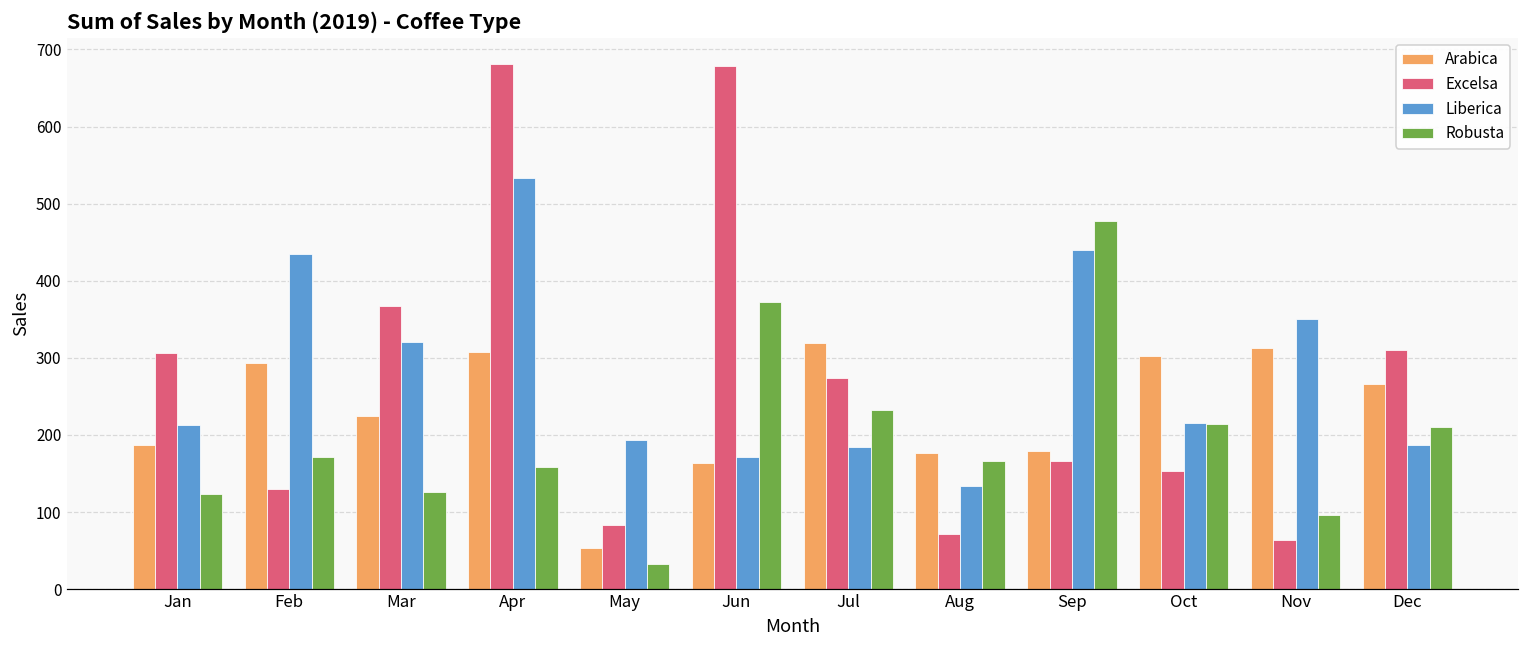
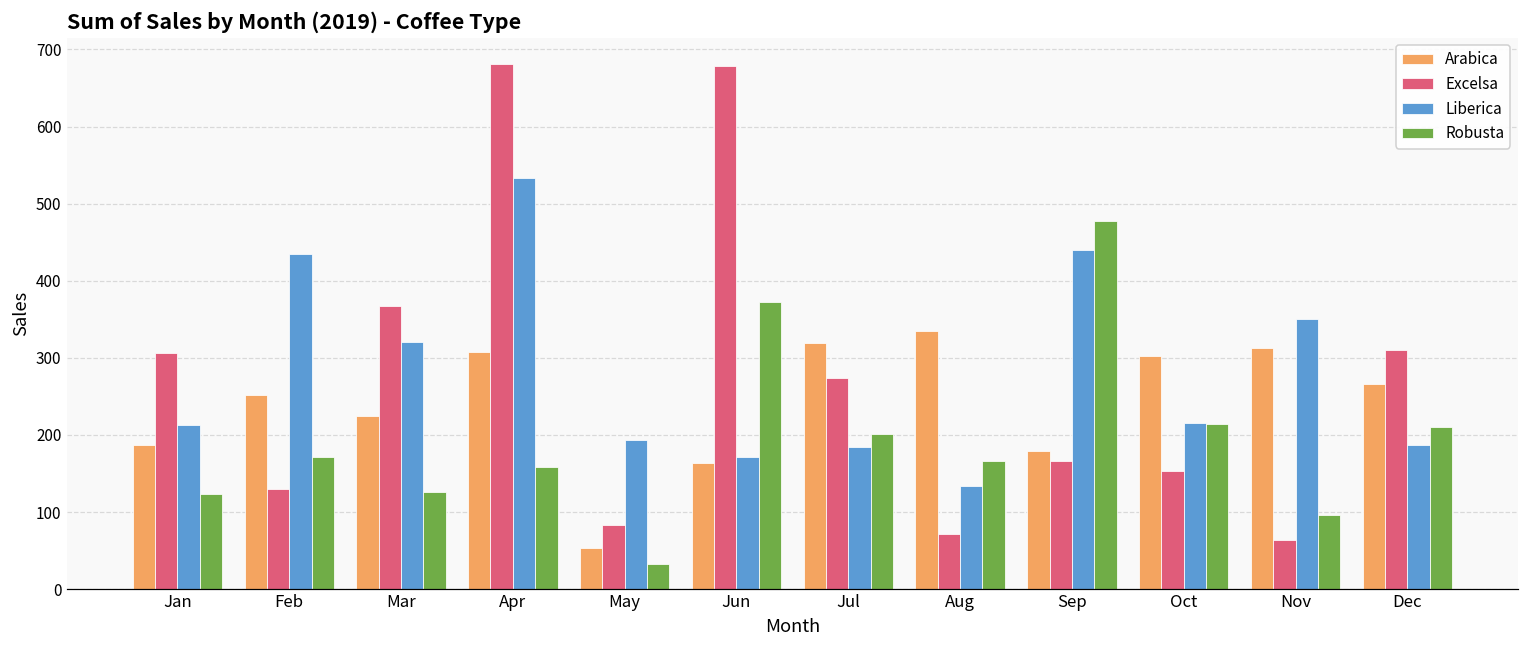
  {
    "Arabica": {
      "Jan": 190,
-     "Feb": 290,
+     "Feb": 250,
      "Mar": 220,
      "Apr": 310,
      "May": 50,
      "Jun": 160,
      "Jul": 320,
-     "Aug": 180,
+     "Aug": 330,
      "Sep": 180,
      "Oct": 300,
      "Nov": 310,
      "Dec": 270
    },
    "Excelsa": {
      "Jan": 310,
      "Feb": 130,
      "Mar": 370,
      "Apr": 680,
      "May": 80,
      "Jun": 680,
      "Jul": 270,
      "Aug": 70,
      "Sep": 170,
      "Oct": 150,
      "Nov": 60,
      "Dec": 310
    },
    "Liberica": {
      "Jan": 210,
      "Feb": 430,
      "Mar": 320,
      "Apr": 530,
      "May": 190,
      "Jun": 170,
      "Jul": 180,
      "Aug": 130,
      "Sep": 440,
      "Oct": 220,
      "Nov": 350,
      "Dec": 190
    },
    "Robusta": {
      "Jan": 120,
      "Feb": 170,
      "Mar": 130,
      "Apr": 160,
      "May": 30,
      "Jun": 370,
-     "Jul": 230,
+     "Jul": 200,
      "Aug": 170,
      "Sep": 480,
      "Oct": 210,
      "Nov": 100,
      "Dec": 210
    }
  }
